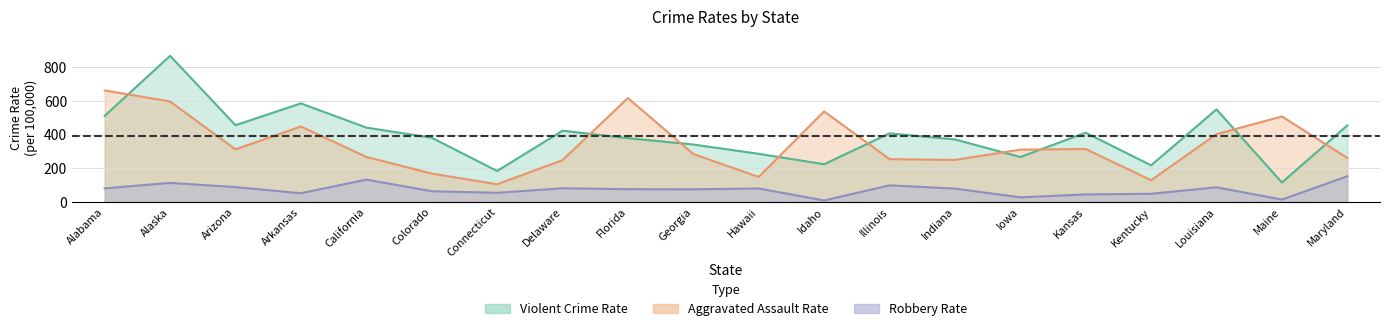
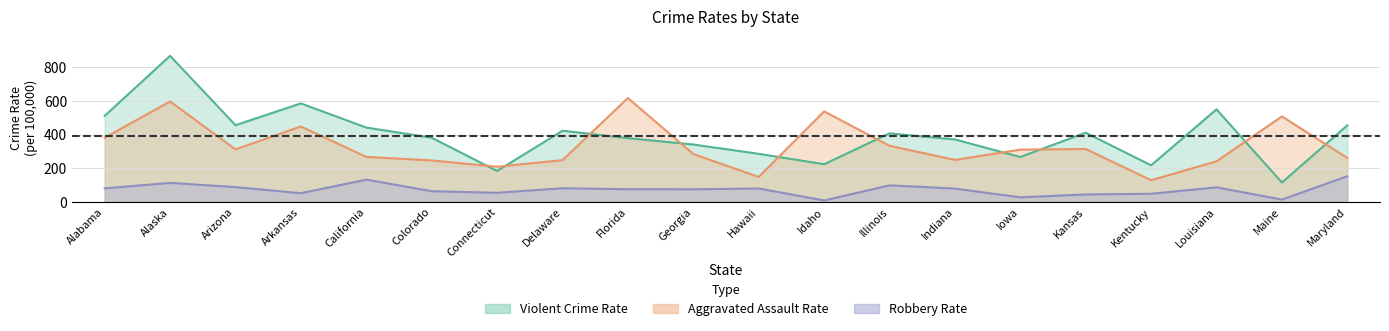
  {
    "Aggravated Assault Rate": {
-     "Alabama": 660,
+     "Alabama": 380,
      "Alaska": 600,
      "Arizona": 310,
      "Arkansas": 450,
      "California": 270,
-     "Colorado": 170,
-     "Connecticut": 100,
+     "Colorado": 250,
+     "Connecticut": 210,
      "Delaware": 250,
      "Florida": 620,
      "Georgia": 280,
      "Hawaii": 150,
      "Idaho": 540,
-     "Illinois": 250,
+     "Illinois": 330,
      "Indiana": 250,
      "Iowa": 310,
      "Kansas": 310,
      "Kentucky": 130,
-     "Louisiana": 400,
+     "Louisiana": 240,
      "Maine": 510,
      "Maryland": 260
    }
  }
